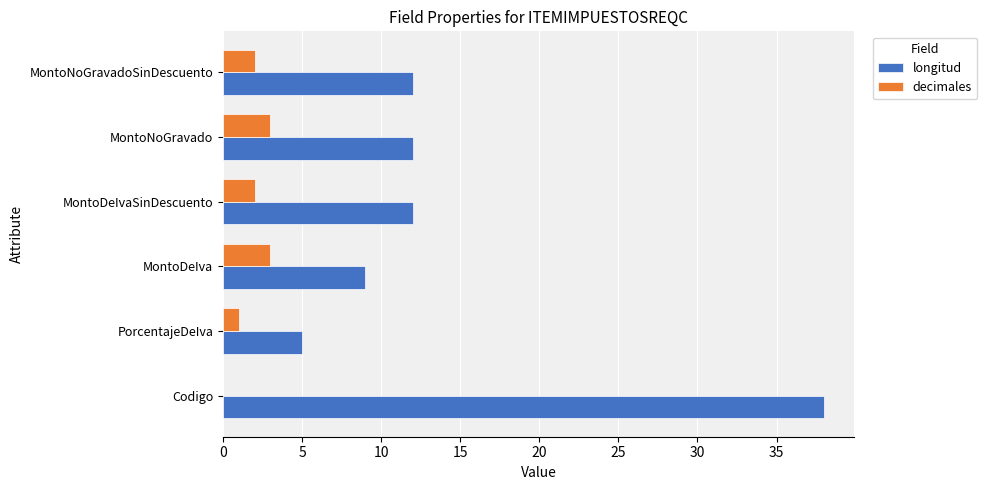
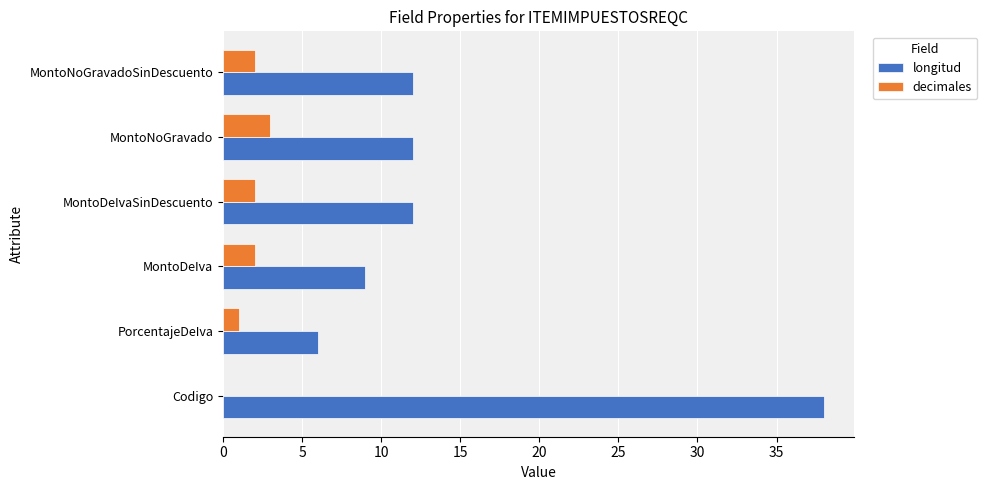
  {
    "longitud": {
      "MontoNoGravadoSinDescuento": 12,
      "MontoNoGravado": 12,
      "MontoDeIvaSinDescuento": 12,
      "MontoDeIva": 9,
-     "PorcentajeDeIva": 5,
+     "PorcentajeDeIva": 6,
      "Codigo": 38
    },
    "decimales": {
      "MontoNoGravadoSinDescuento": 2,
      "MontoNoGravado": 3,
      "MontoDeIvaSinDescuento": 2,
-     "MontoDeIva": 3,
+     "MontoDeIva": 2,
      "PorcentajeDeIva": 1,
      "Codigo": 0
    }
  }
